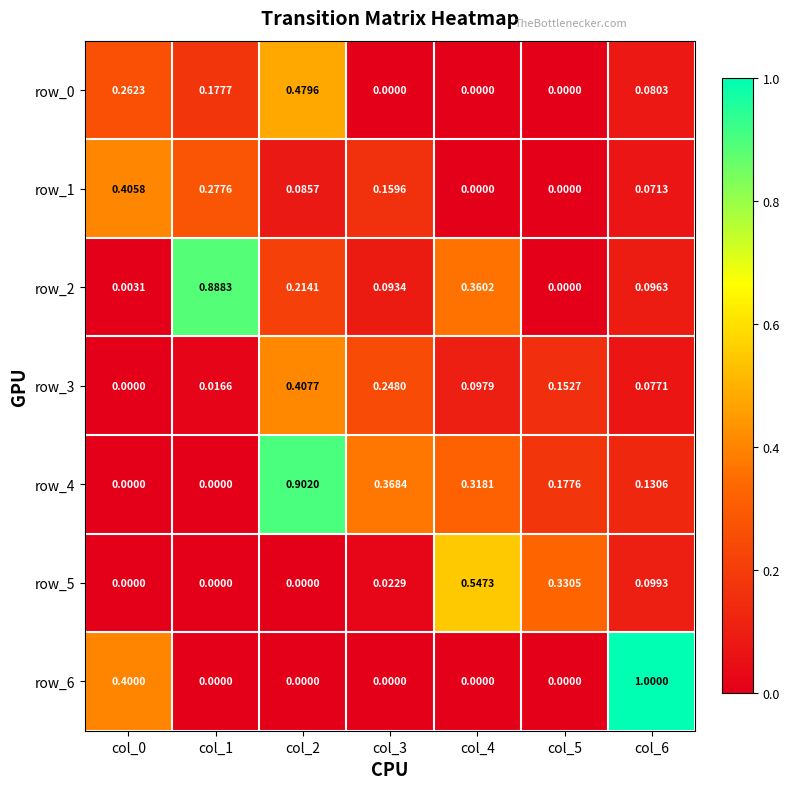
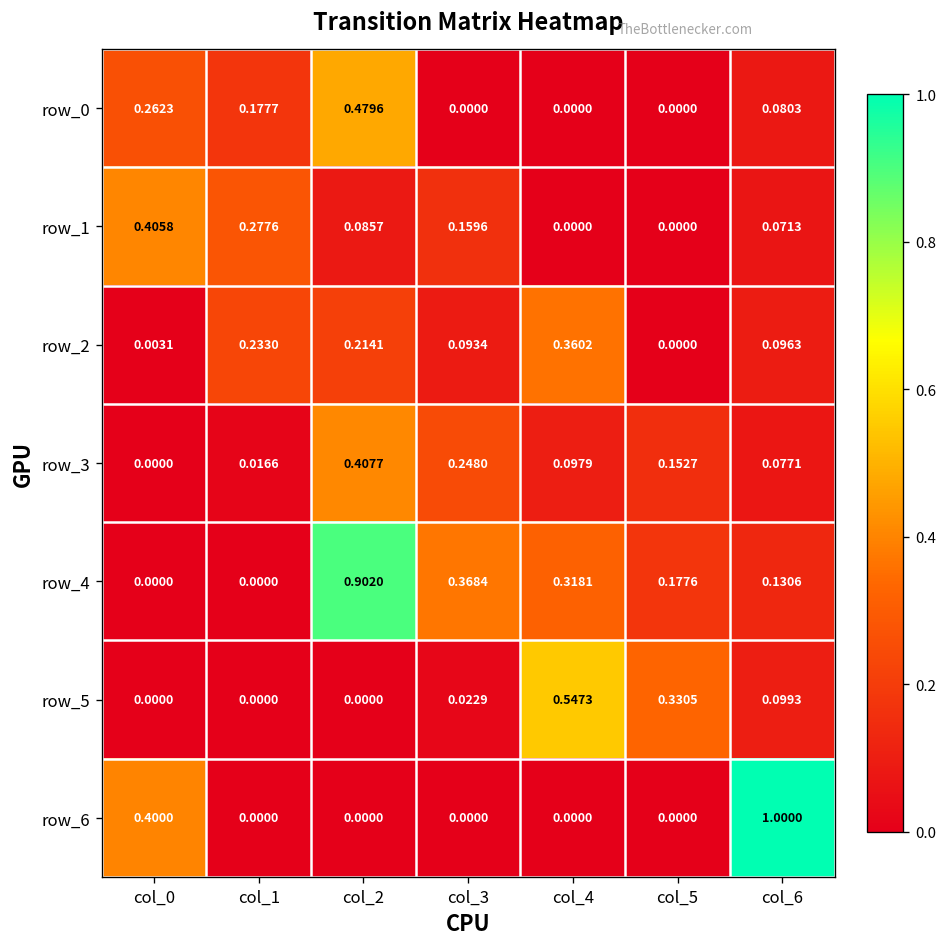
  {
    "row_0": {
      "col_0": 0.2623,
      "col_1": 0.1777,
      "col_2": 0.4796,
      "col_3": 0.0000,
      "col_4": 0.0000,
      "col_5": 0.0000,
      "col_6": 0.0803
    },
    "row_1": {
      "col_0": 0.4058,
      "col_1": 0.2776,
      "col_2": 0.0857,
      "col_3": 0.1596,
      "col_4": 0.0000,
      "col_5": 0.0000,
      "col_6": 0.0713
    },
    "row_2": {
      "col_0": 0.0031,
-     "col_1": 0.8883,
+     "col_1": 0.2330,
      "col_2": 0.2141,
      "col_3": 0.0934,
      "col_4": 0.3602,
      "col_5": 0.0000,
      "col_6": 0.0963
    },
    "row_3": {
      "col_0": 0.0000,
      "col_1": 0.0166,
      "col_2": 0.4077,
      "col_3": 0.2480,
      "col_4": 0.0979,
      "col_5": 0.1527,
      "col_6": 0.0771
    },
    "row_4": {
      "col_0": 0.0000,
      "col_1": 0.0000,
      "col_2": 0.9020,
      "col_3": 0.3684,
      "col_4": 0.3181,
      "col_5": 0.1776,
      "col_6": 0.1306
    },
    "row_5": {
      "col_0": 0.0000,
      "col_1": 0.0000,
      "col_2": 0.0000,
      "col_3": 0.0229,
      "col_4": 0.5473,
      "col_5": 0.3305,
      "col_6": 0.0993
    },
    "row_6": {
      "col_0": 0.4000,
      "col_1": 0.0000,
      "col_2": 0.0000,
      "col_3": 0.0000,
      "col_4": 0.0000,
      "col_5": 0.0000,
      "col_6": 1.0000
    }
  }
